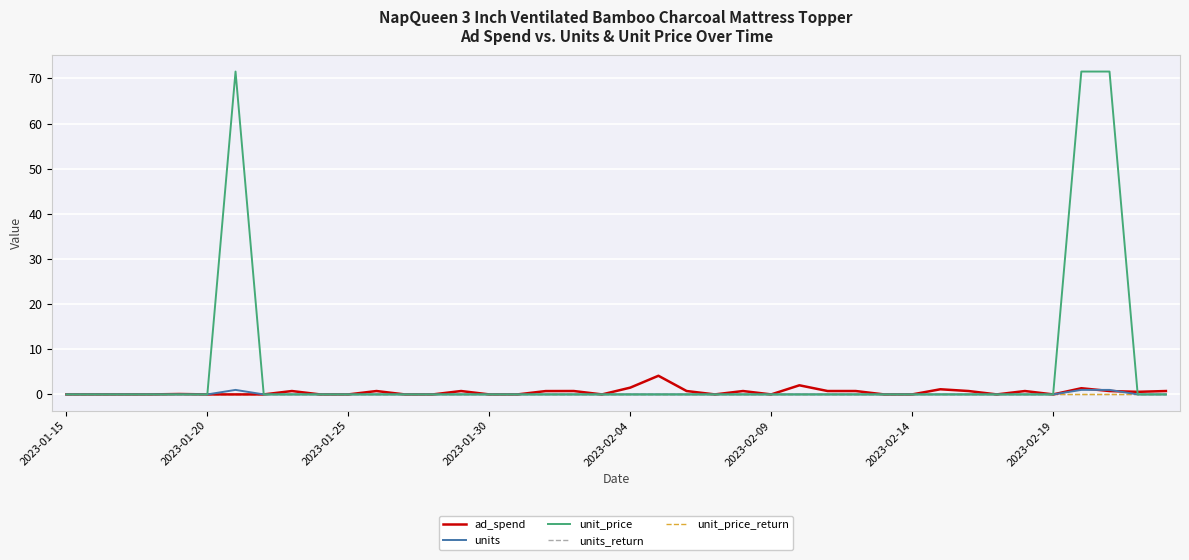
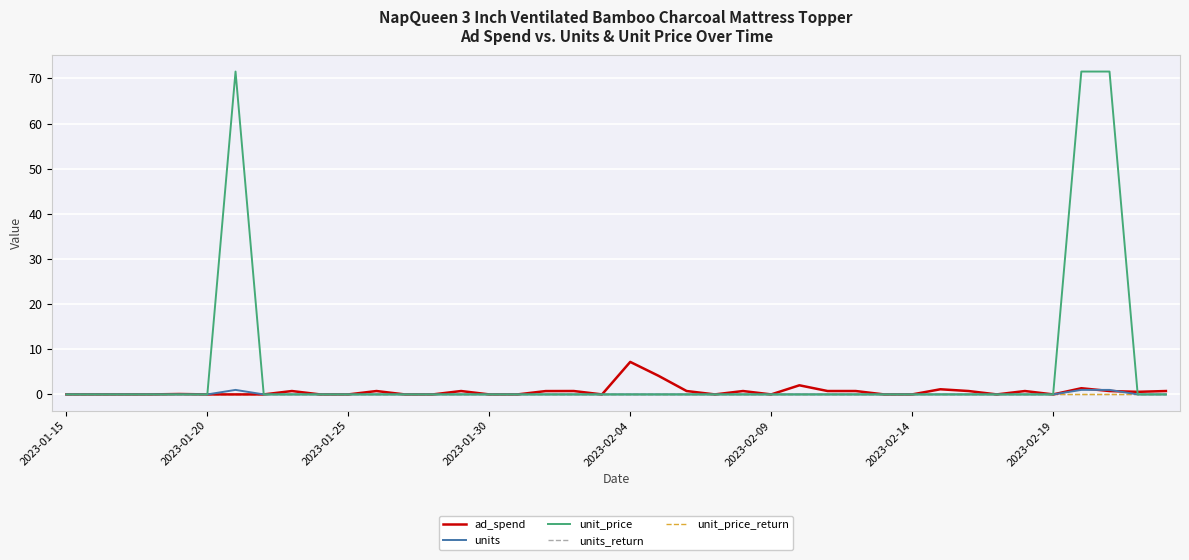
  {
    "ad_spend": {
-     "2023-02-04": 2
+     "2023-02-04": 7
    }
  }
